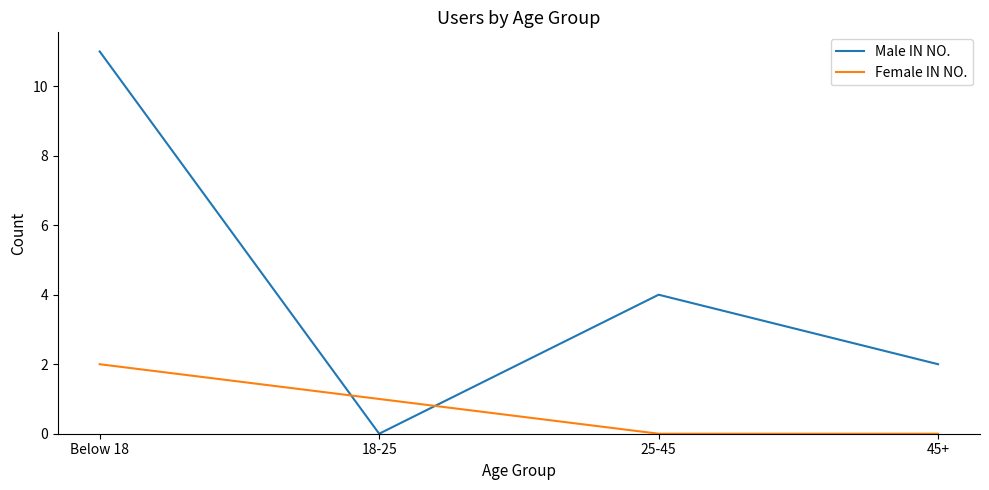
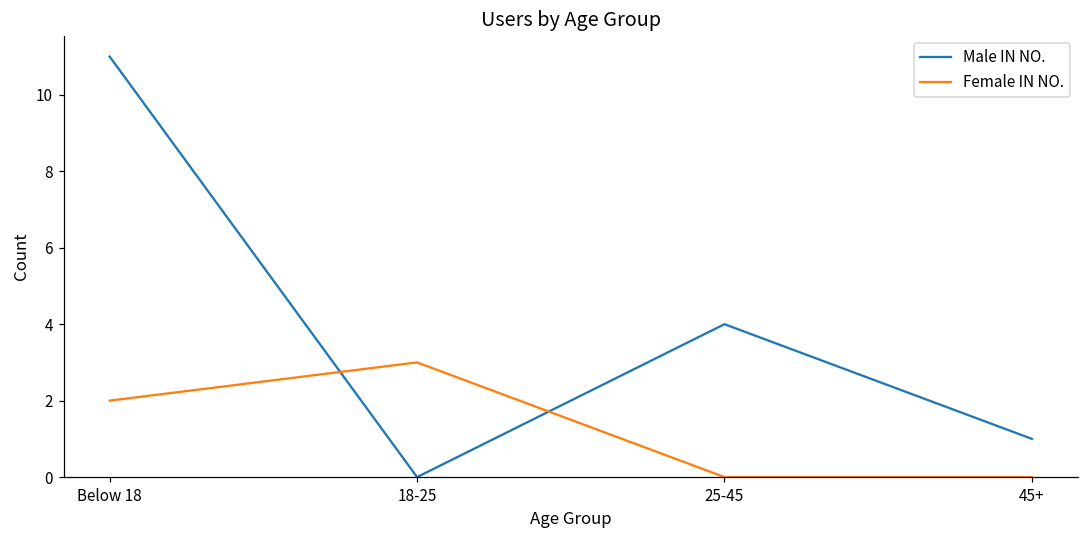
  {
    "Male IN NO.": {
      "Below 18": 11,
      "18-25": 0,
      "25-45": 4,
-     "45+": 2
+     "45+": 1
    },
    "Female IN NO.": {
      "Below 18": 2,
-     "18-25": 1,
+     "18-25": 3,
      "25-45": 0,
      "45+": 0
    }
  }
